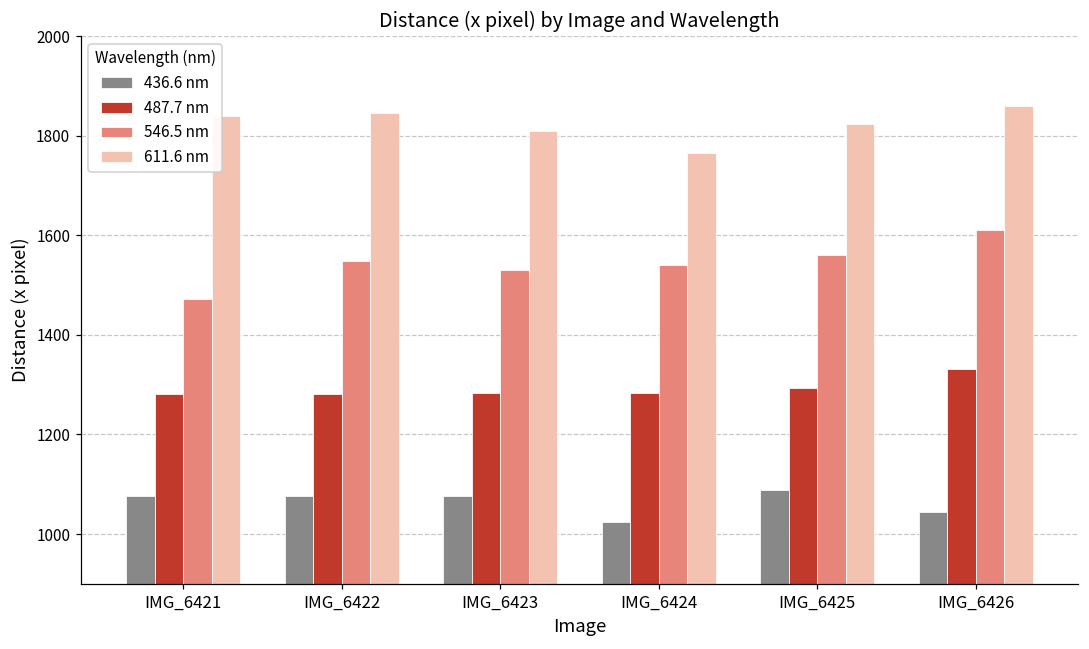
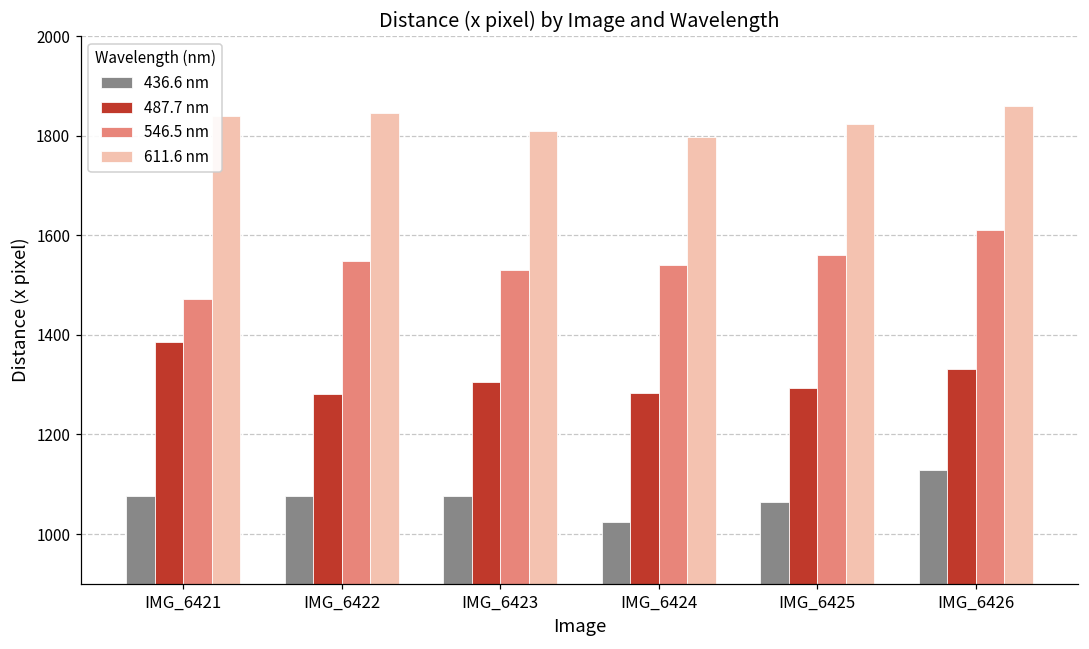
  {
    "436.6 nm": {
      "IMG_6421": 1080,
      "IMG_6422": 1080,
      "IMG_6423": 1080,
      "IMG_6424": 1030,
-     "IMG_6425": 1090,
-     "IMG_6426": 1040
+     "IMG_6425": 1070,
+     "IMG_6426": 1130
    },
    "487.7 nm": {
-     "IMG_6421": 1280,
+     "IMG_6421": 1390,
      "IMG_6422": 1280,
-     "IMG_6423": 1280,
+     "IMG_6423": 1310,
      "IMG_6424": 1280,
      "IMG_6425": 1290,
      "IMG_6426": 1330
    },
    "546.5 nm": {
      "IMG_6421": 1470,
      "IMG_6422": 1550,
      "IMG_6423": 1530,
      "IMG_6424": 1540,
      "IMG_6425": 1560,
      "IMG_6426": 1610
    },
    "611.6 nm": {
      "IMG_6421": 1840,
      "IMG_6422": 1850,
      "IMG_6423": 1810,
-     "IMG_6424": 1770,
+     "IMG_6424": 1800,
      "IMG_6425": 1820,
      "IMG_6426": 1860
    }
  }
